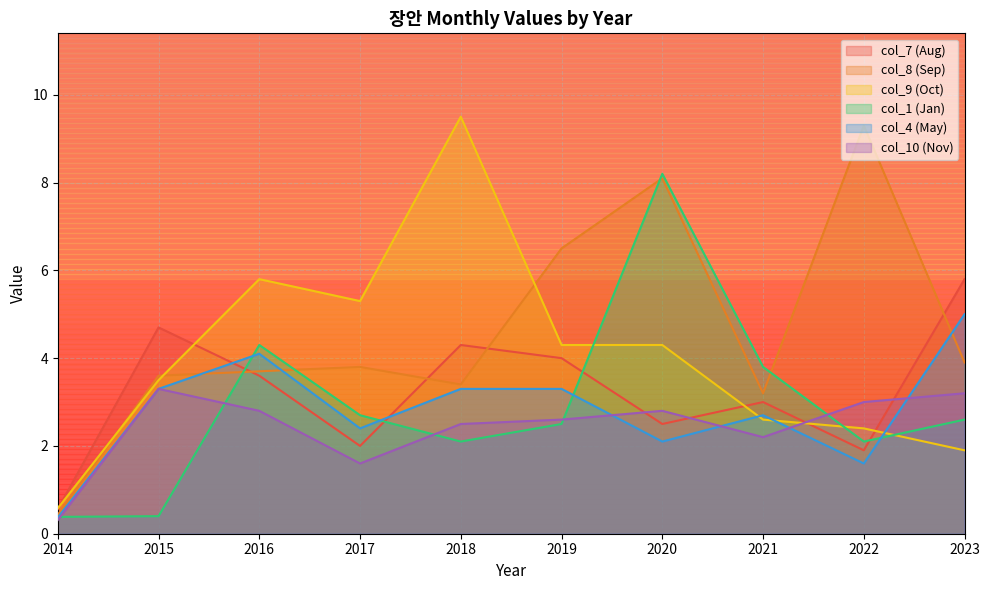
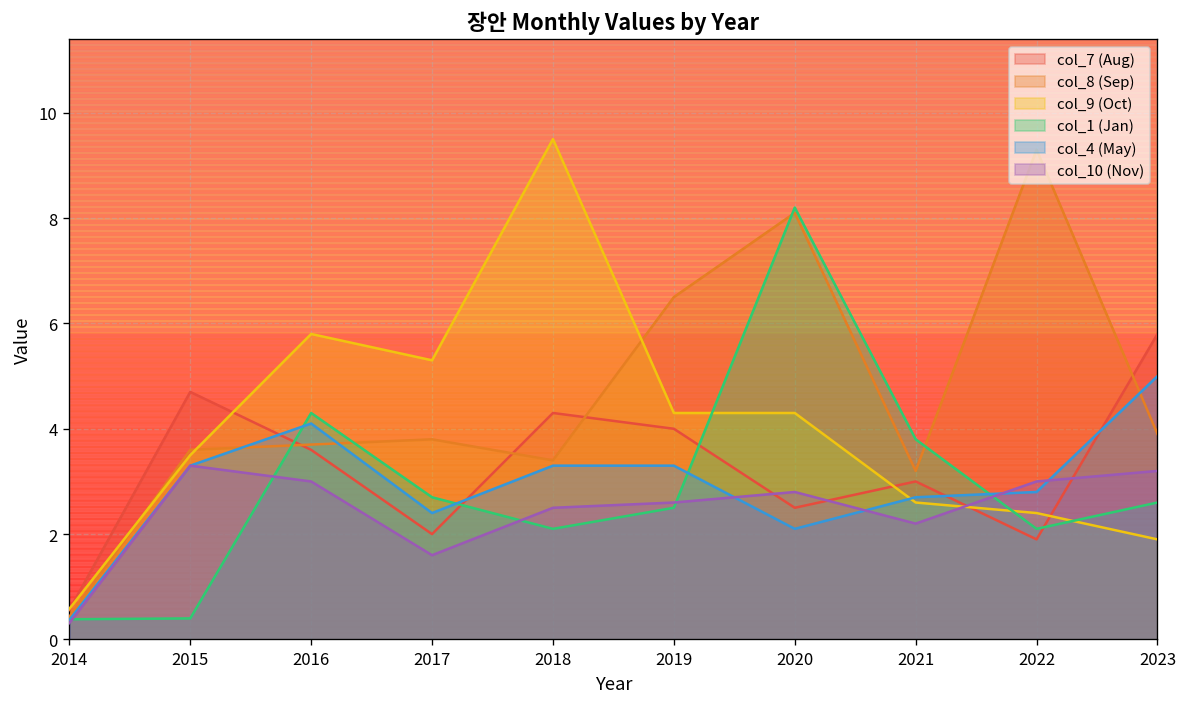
  {
    "col_1 (Jan)": {
      "2015": 0.4,
      "2016": 4.3,
      "2017": 2.7,
      "2018": 2.1,
      "2019": 2.5,
      "2020": 8.2,
      "2021": 3.8,
      "2022": 2.1,
      "2023": 2.6
    },
    "col_4 (May)": {
      "2016": 4.1,
      "2017": 2.4,
      "2018": 3.3,
      "2019": 3.3,
      "2020": 2.1,
      "2021": 2.7,
-     "2022": 1.6,
+     "2022": 2.8,
      "2023": 5.0
    },
    "col_10 (Nov)": {
      "2014": 0.3,
-     "2016": 2.8,
+     "2016": 3.0,
      "2017": 1.6,
      "2018": 2.5,
      "2019": 2.6,
      "2020": 2.8,
      "2021": 2.2,
      "2022": 3.0,
      "2023": 3.2
    }
  }
